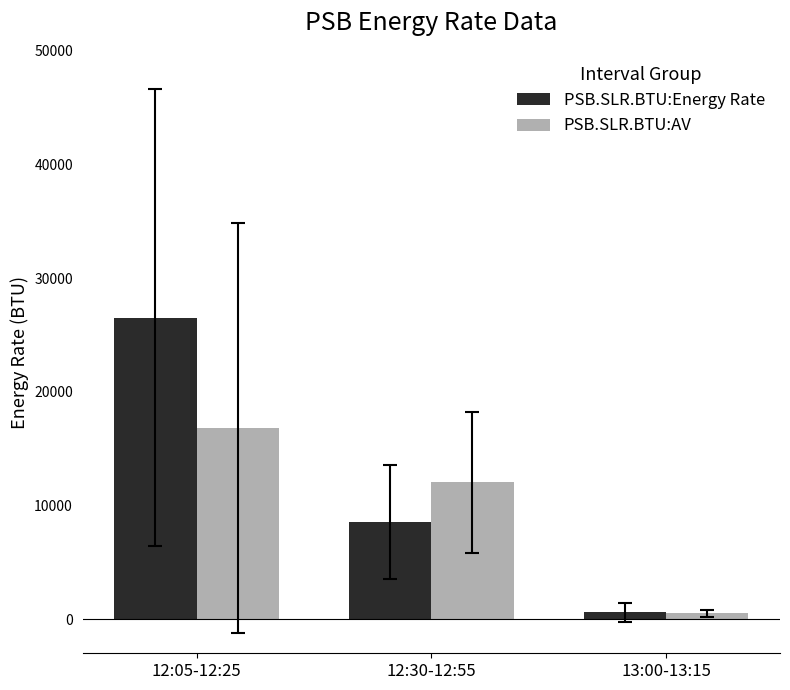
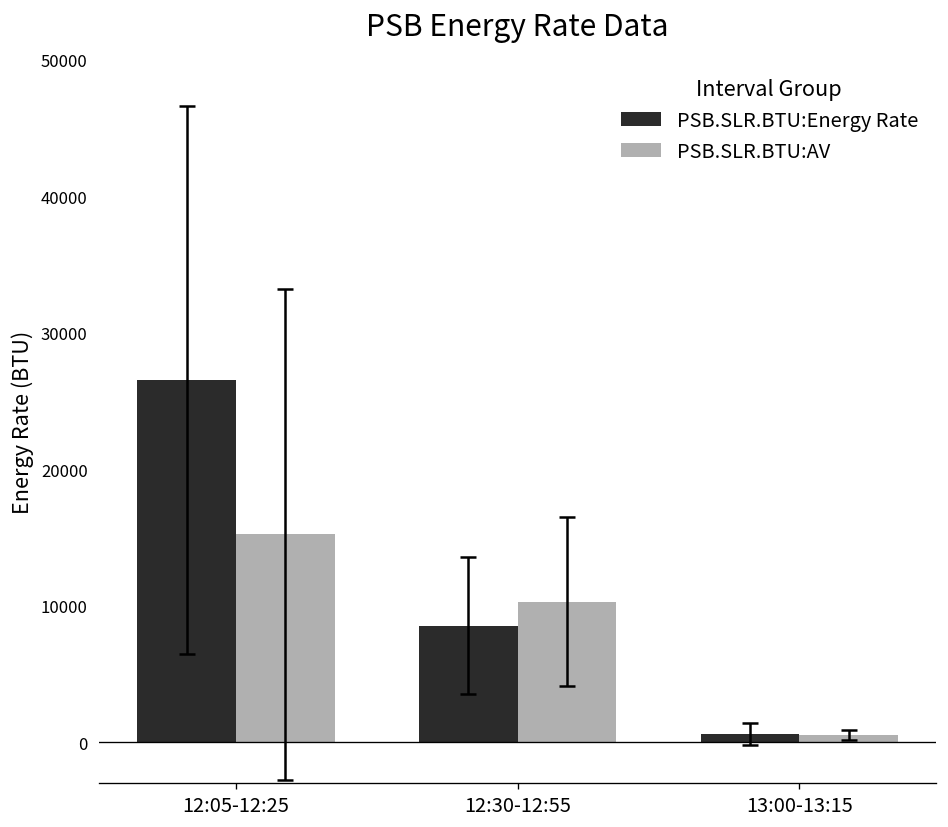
  {
    "PSB.SLR.BTU:Energy Rate": {
      "12:05-12:25": 26500,
      "12:30-12:55": 8500,
      "13:00-13:15": 600
    },
    "PSB.SLR.BTU:AV": {
-     "12:05-12:25": 16800,
-     "12:30-12:55": 12000,
+     "12:05-12:25": 15200,
+     "12:30-12:55": 10300,
      "13:00-13:15": 500
    }
  }
